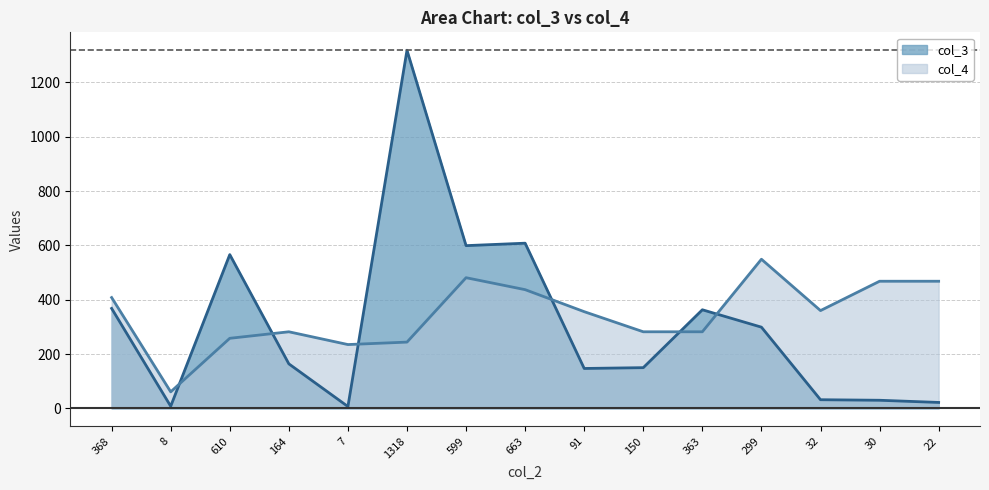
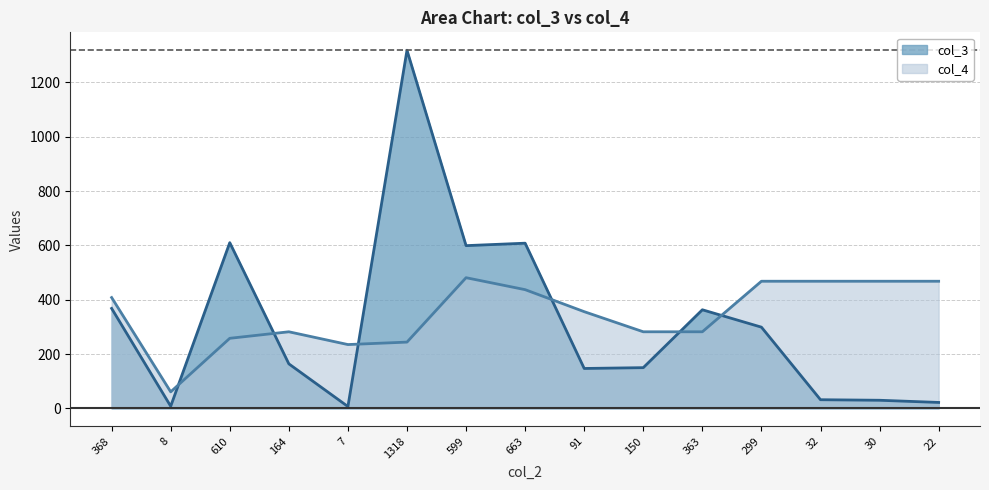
  {
    "col_3": {
      "368": 370,
      "8": 10,
-     "610": 570,
+     "610": 610,
      "164": 160,
      "7": 10,
      "1318": 1320,
      "599": 600,
      "663": 610,
      "91": 150,
      "150": 150,
      "363": 360,
      "299": 300,
      "32": 30,
      "30": 30,
      "22": 20
    },
    "col_4": {
      "368": 410,
      "8": 60,
      "610": 260,
      "164": 280,
      "7": 240,
      "1318": 240,
      "599": 480,
      "663": 440,
      "91": 360,
      "150": 280,
      "363": 280,
-     "299": 550,
-     "32": 360,
+     "299": 470,
+     "32": 470,
      "30": 470,
      "22": 470
    }
  }
